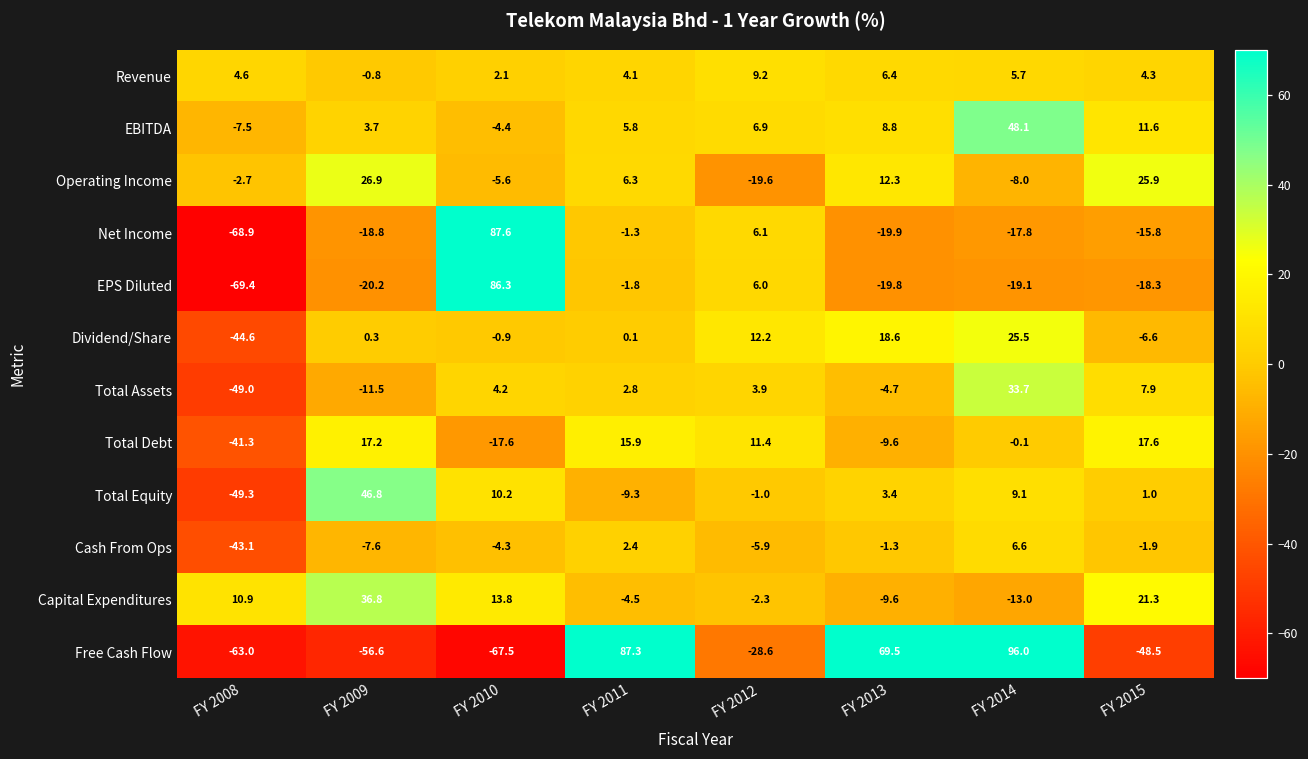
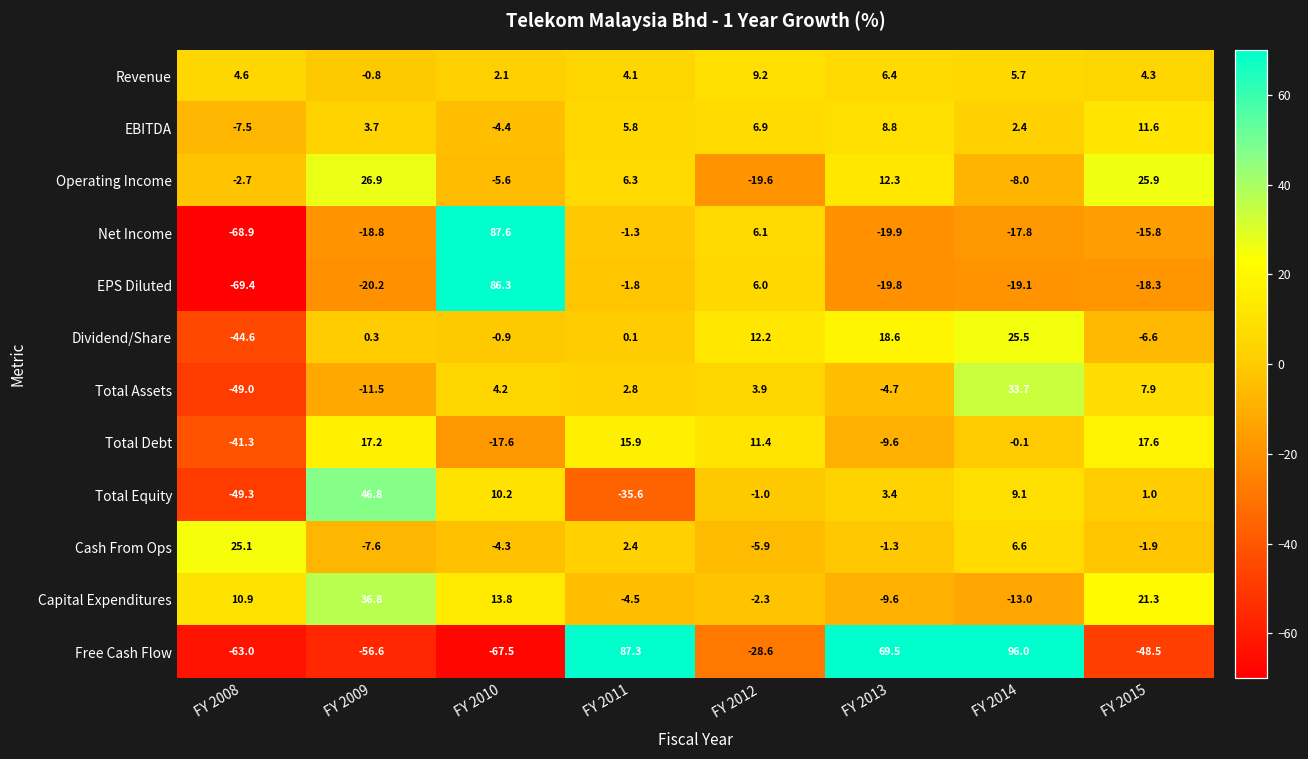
  {
    "Revenue": {
      "FY 2008": 4.6,
      "FY 2009": -0.8,
      "FY 2010": 2.1,
      "FY 2011": 4.1,
      "FY 2012": 9.2,
      "FY 2013": 6.4,
      "FY 2014": 5.7,
      "FY 2015": 4.3
    },
    "EBITDA": {
      "FY 2008": -7.5,
      "FY 2009": 3.7,
      "FY 2010": -4.4,
      "FY 2011": 5.8,
      "FY 2012": 6.9,
      "FY 2013": 8.8,
-     "FY 2014": 48.1,
+     "FY 2014": 2.4,
      "FY 2015": 11.6
    },
    "Operating Income": {
      "FY 2008": -2.7,
      "FY 2009": 26.9,
      "FY 2010": -5.6,
      "FY 2011": 6.3,
      "FY 2012": -19.6,
      "FY 2013": 12.3,
      "FY 2014": -8.0,
      "FY 2015": 25.9
    },
    "Net Income": {
      "FY 2008": -68.9,
      "FY 2009": -18.8,
      "FY 2010": 87.6,
      "FY 2011": -1.3,
      "FY 2012": 6.1,
      "FY 2013": -19.9,
      "FY 2014": -17.8,
      "FY 2015": -15.8
    },
    "EPS Diluted": {
      "FY 2008": -69.4,
      "FY 2009": -20.2,
      "FY 2010": 86.3,
      "FY 2011": -1.8,
      "FY 2012": 6.0,
      "FY 2013": -19.8,
      "FY 2014": -19.1,
      "FY 2015": -18.3
    },
    "Dividend/Share": {
      "FY 2008": -44.6,
      "FY 2009": 0.3,
      "FY 2010": -0.9,
      "FY 2011": 0.1,
      "FY 2012": 12.2,
      "FY 2013": 18.6,
      "FY 2014": 25.5,
      "FY 2015": -6.6
    },
    "Total Assets": {
      "FY 2008": -49.0,
      "FY 2009": -11.5,
      "FY 2010": 4.2,
      "FY 2011": 2.8,
      "FY 2012": 3.9,
      "FY 2013": -4.7,
      "FY 2014": 33.7,
      "FY 2015": 7.9
    },
    "Total Debt": {
      "FY 2008": -41.3,
      "FY 2009": 17.2,
      "FY 2010": -17.6,
      "FY 2011": 15.9,
      "FY 2012": 11.4,
      "FY 2013": -9.6,
      "FY 2014": -0.1,
      "FY 2015": 17.6
    },
    "Total Equity": {
      "FY 2008": -49.3,
      "FY 2009": 46.8,
      "FY 2010": 10.2,
-     "FY 2011": -9.3,
+     "FY 2011": -35.6,
      "FY 2012": -1.0,
      "FY 2013": 3.4,
      "FY 2014": 9.1,
      "FY 2015": 1.0
    },
    "Cash From Ops": {
-     "FY 2008": -43.1,
+     "FY 2008": 25.1,
      "FY 2009": -7.6,
      "FY 2010": -4.3,
      "FY 2011": 2.4,
      "FY 2012": -5.9,
      "FY 2013": -1.3,
      "FY 2014": 6.6,
      "FY 2015": -1.9
    },
    "Capital Expenditures": {
      "FY 2008": 10.9,
      "FY 2009": 36.8,
      "FY 2010": 13.8,
      "FY 2011": -4.5,
      "FY 2012": -2.3,
      "FY 2013": -9.6,
      "FY 2014": -13.0,
      "FY 2015": 21.3
    },
    "Free Cash Flow": {
      "FY 2008": -63.0,
      "FY 2009": -56.6,
      "FY 2010": -67.5,
      "FY 2011": 87.3,
      "FY 2012": -28.6,
      "FY 2013": 69.5,
      "FY 2014": 96.0,
      "FY 2015": -48.5
    }
  }
